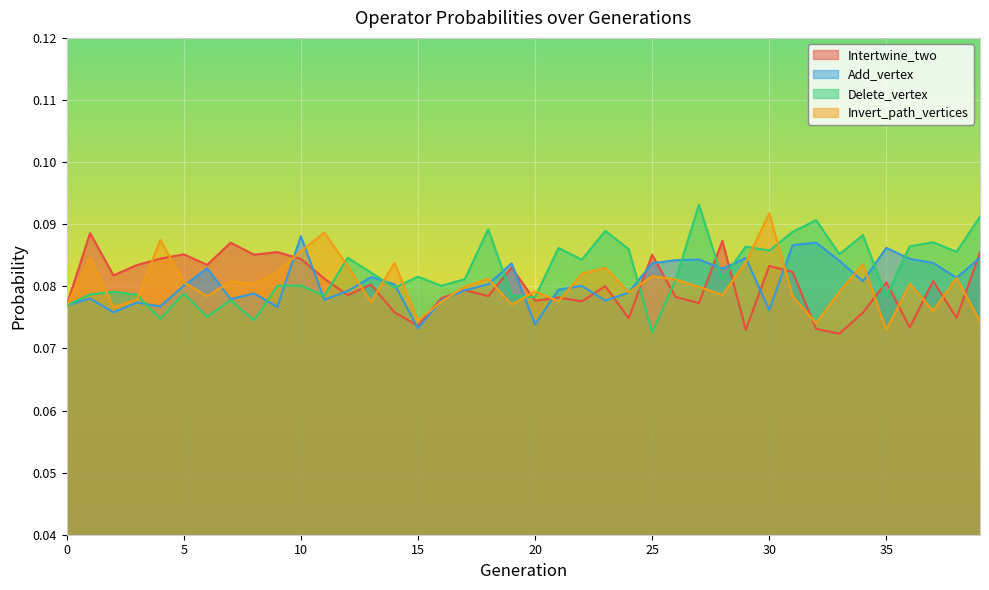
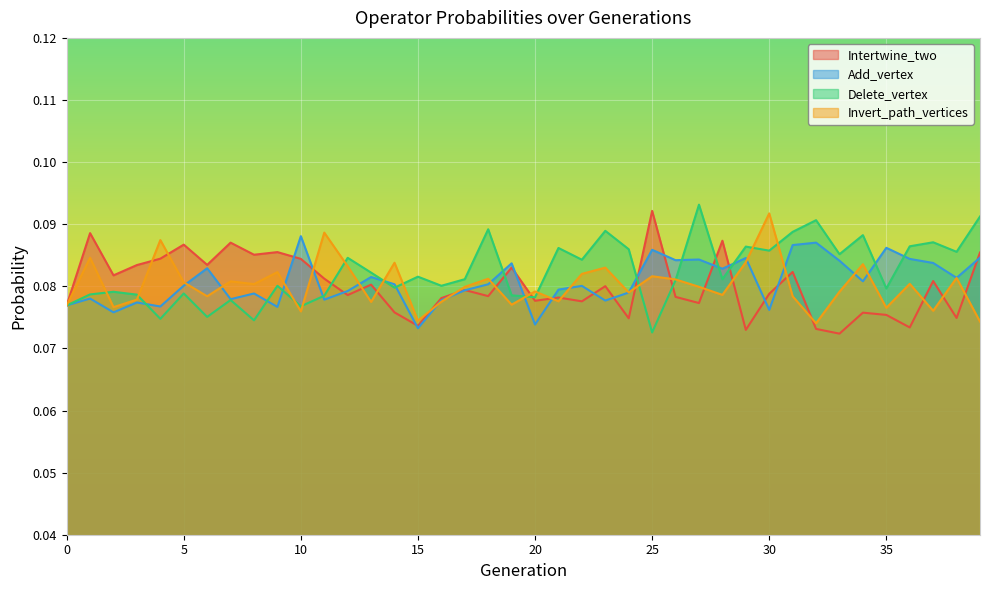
  {
    "Intertwine_two": {
-     "5": 0.085,
+     "5": 0.087,
      "10": 0.084,
      "20": 0.078,
-     "25": 0.085,
-     "30": 0.083,
-     "35": 0.081
+     "25": 0.092,
+     "30": 0.079,
+     "35": 0.075
    },
    "Add_vertex": {
      "5": 0.080,
      "10": 0.088,
      "20": 0.074,
-     "25": 0.084,
+     "25": 0.086,
      "30": 0.076,
      "35": 0.086
    },
    "Delete_vertex": {
      "5": 0.079,
-     "10": 0.080,
+     "10": 0.077,
      "15": 0.082,
      "20": 0.078,
      "25": 0.073,
      "30": 0.086,
-     "35": 0.078
+     "35": 0.080
    },
    "Invert_path_vertices": {
      "5": 0.081,
-     "10": 0.086,
+     "10": 0.076,
      "15": 0.074,
      "20": 0.079,
      "25": 0.082,
      "30": 0.092,
-     "35": 0.073
+     "35": 0.077
    }
  }
